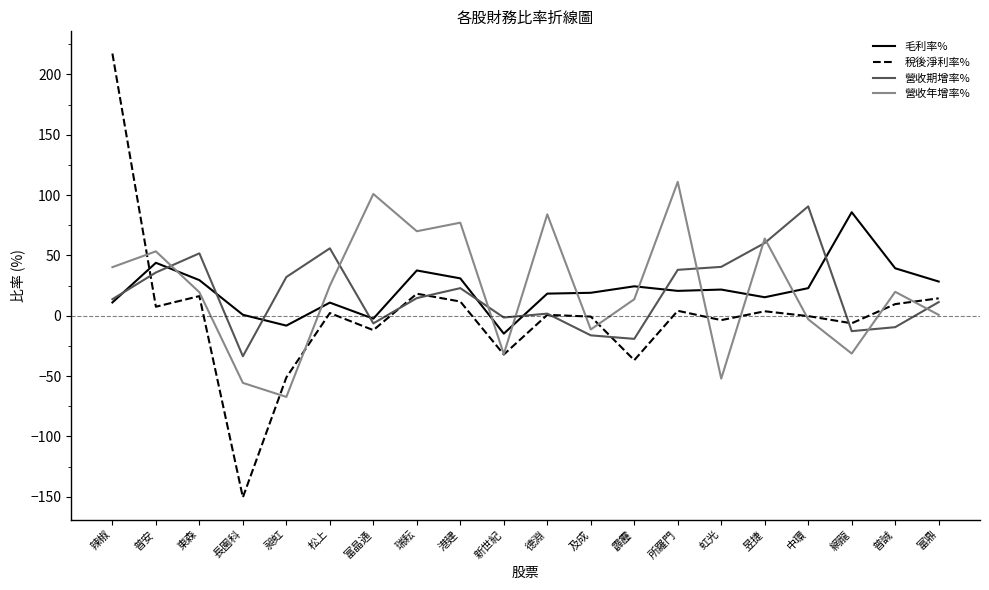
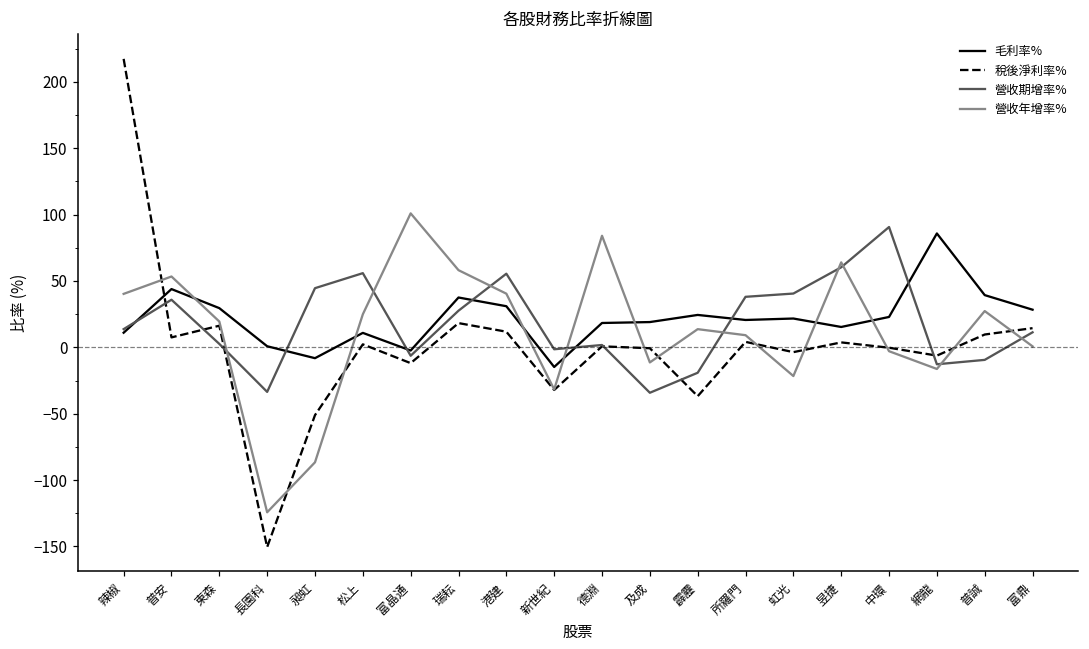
  {
    "營收期增率%": {
      "辣椒": 14,
      "普安": 36,
-     "東森": 52,
+     "東森": 3,
      "長園科": -34,
-     "昶虹": 32,
+     "昶虹": 45,
      "松上": 56,
      "富晶通": -6,
-     "瑞耘": 15,
-     "港建": 23,
+     "瑞耘": 28,
+     "港建": 55,
      "新世紀": -1,
-     "及成": -16,
+     "及成": -34,
      "霹靂": -19,
      "所羅門": 38,
      "虹光": 40,
      "昱捷": 60,
      "中環": 91,
      "網龍": -13,
      "普誠": -9,
      "富鼎": 11
    },
    "營收年增率%": {
      "辣椒": 40,
      "普安": 53,
      "東森": 19,
-     "長園科": -56,
-     "昶虹": -67,
+     "長園科": -124,
+     "昶虹": -87,
      "松上": 25,
      "富晶通": 101,
-     "瑞耘": 70,
-     "港建": 77,
+     "瑞耘": 58,
+     "港建": 40,
      "德淵": 84,
      "及成": -11,
      "霹靂": 14,
-     "所羅門": 111,
-     "虹光": -52,
+     "所羅門": 9,
+     "虹光": -22,
      "昱捷": 64,
      "中環": -3,
-     "網龍": -31,
-     "普誠": 20,
+     "網龍": -16,
+     "普誠": 27,
      "富鼎": 1
    }
  }
